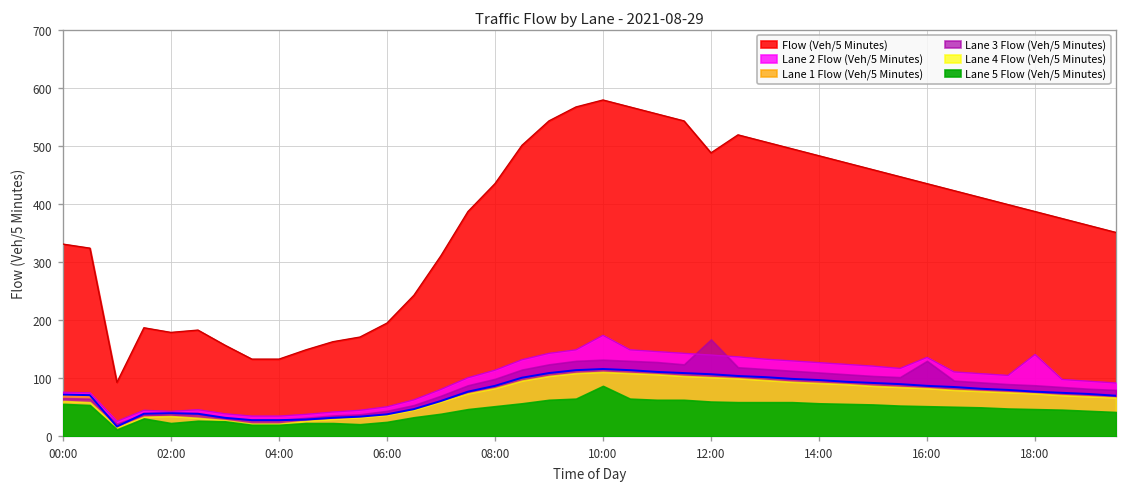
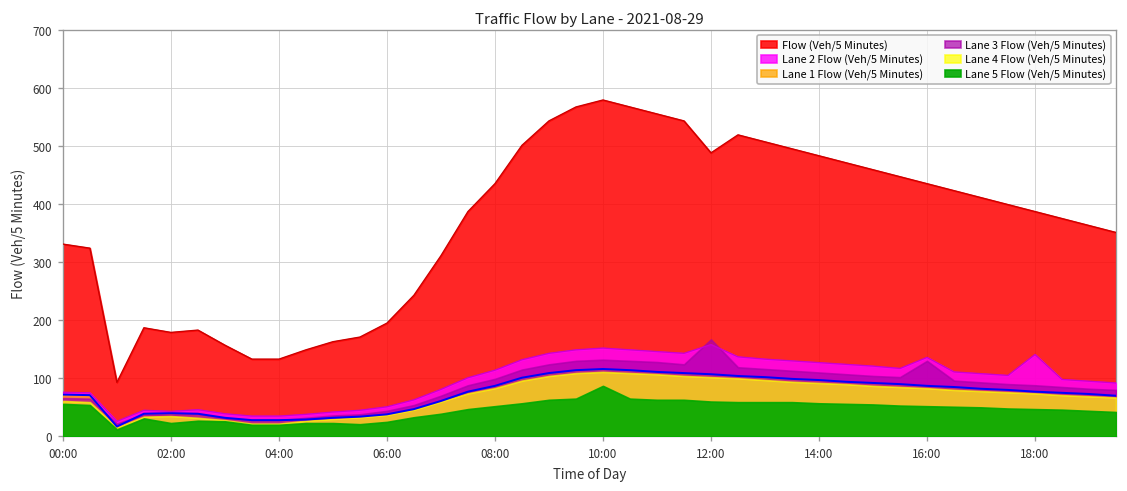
  {
    "Flow (Veh/5 Minutes)": {
      "00:00": 330,
      "02:00": 180,
      "04:00": 130,
      "06:00": 200,
      "08:00": 440,
      "10:00": 580,
      "12:00": 490,
      "14:00": 480,
      "16:00": 440,
      "18:00": 390
    },
    "Lane 2 Flow (Veh/5 Minutes)": {
      "04:00": 40,
      "06:00": 50,
      "08:00": 110,
-     "10:00": 170,
-     "12:00": 140,
+     "10:00": 150,
+     "12:00": 160,
      "14:00": 130,
      "16:00": 140,
      "18:00": 140
    },
    "Lane 3 Flow (Veh/5 Minutes)": {
      "06:00": 40,
      "08:00": 100,
      "10:00": 130,
      "12:00": 170,
      "14:00": 110,
      "16:00": 130,
      "18:00": 90
    },
    "Lane 5 Flow (Veh/5 Minutes)": {
      "02:00": 20,
      "06:00": 30,
      "08:00": 50,
      "10:00": 90,
      "12:00": 60,
      "14:00": 60,
      "16:00": 50,
      "18:00": 50
    }
  }
